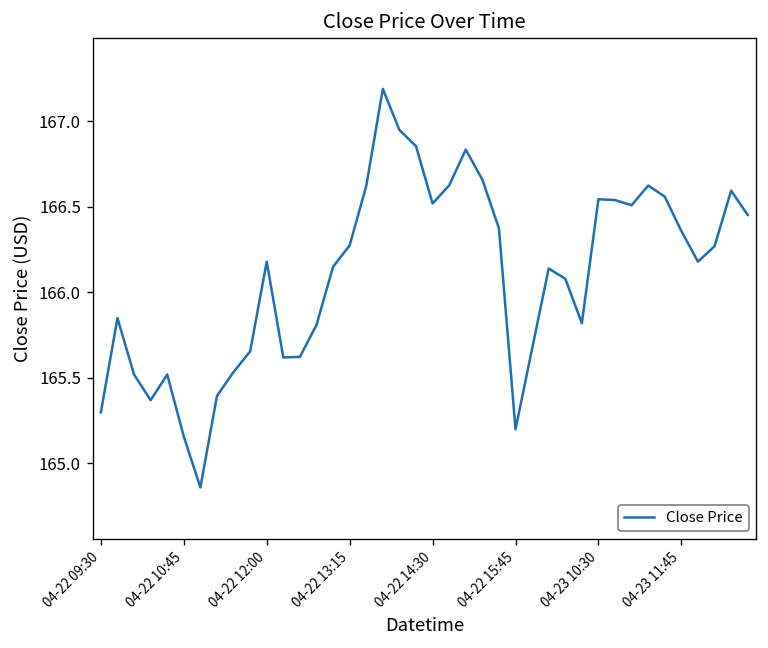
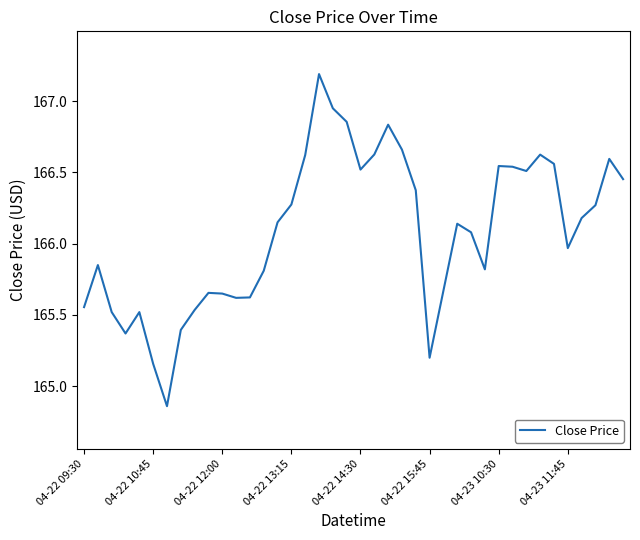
  {
-   "04-22 09:30": 165.30,
+   "04-22 09:30": 165.56,
    "04-22 10:45": 165.16,
-   "04-22 12:00": 166.18,
+   "04-22 12:00": 165.65,
    "04-22 13:15": 166.28,
    "04-22 14:30": 166.52,
    "04-22 15:45": 165.20,
    "04-23 10:30": 166.55,
-   "04-23 11:45": 166.36
+   "04-23 11:45": 165.97
  }
